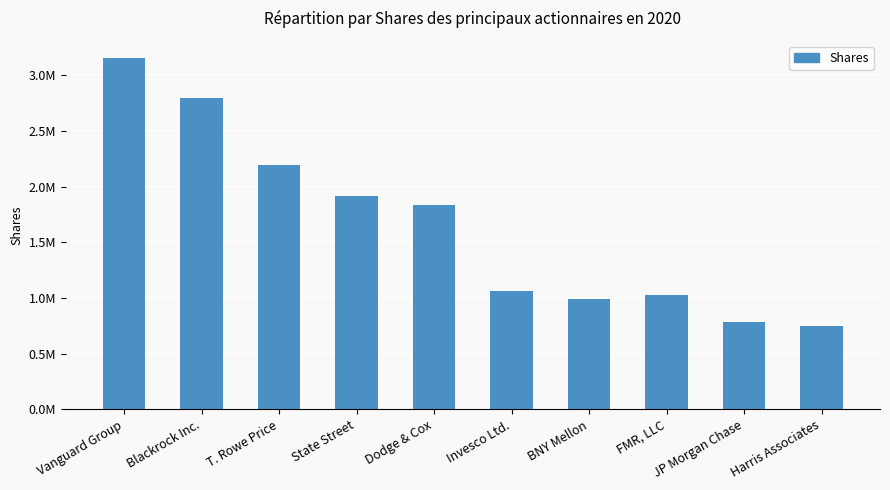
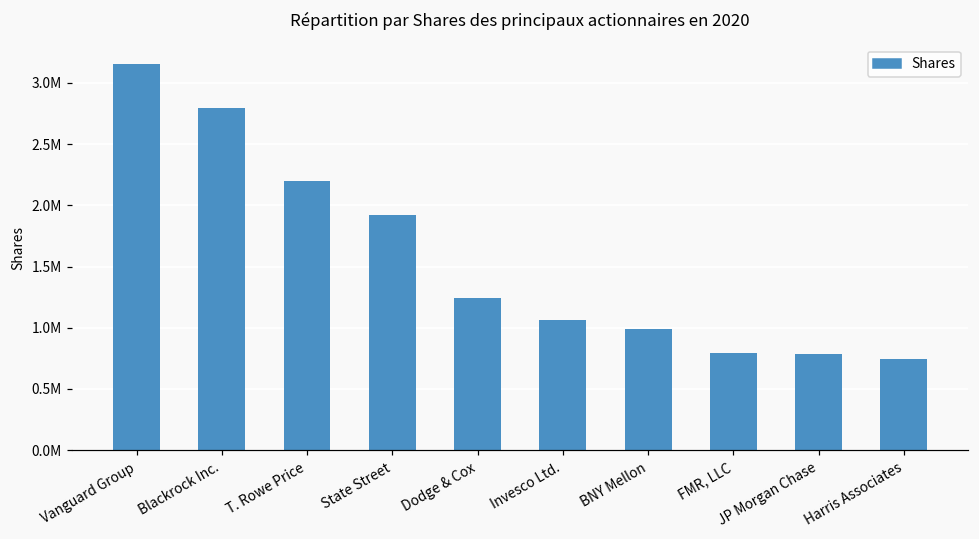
  {
    "Vanguard Group": 3150000,
    "Blackrock Inc.": 2790000,
    "T. Rowe Price": 2200000,
    "State Street": 1920000,
-   "Dodge & Cox": 1830000,
+   "Dodge & Cox": 1240000,
    "Invesco Ltd.": 1060000,
    "BNY Mellon": 990000,
-   "FMR, LLC": 1030000,
+   "FMR, LLC": 790000,
    "JP Morgan Chase": 790000,
    "Harris Associates": 750000
  }
